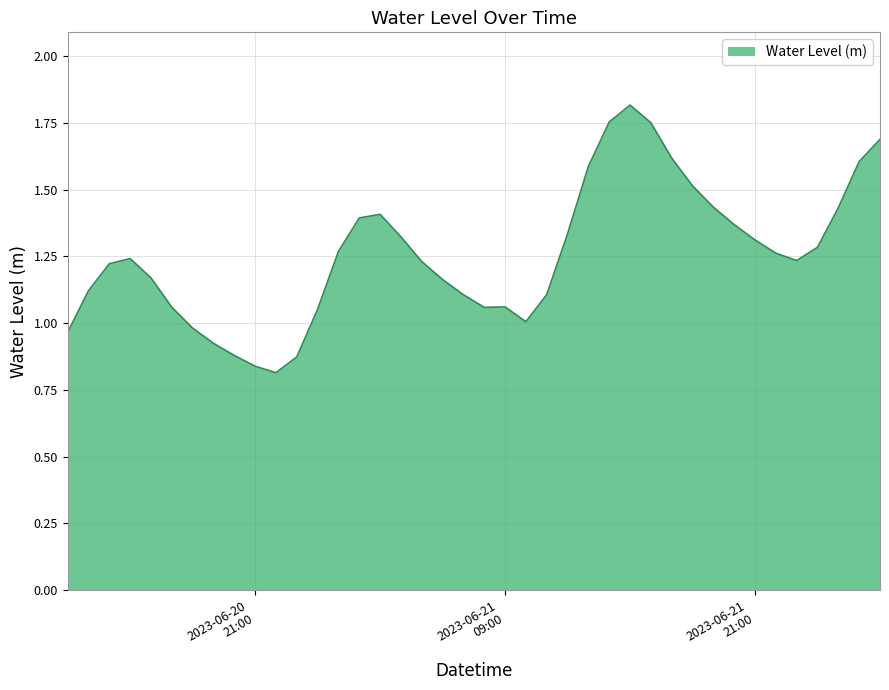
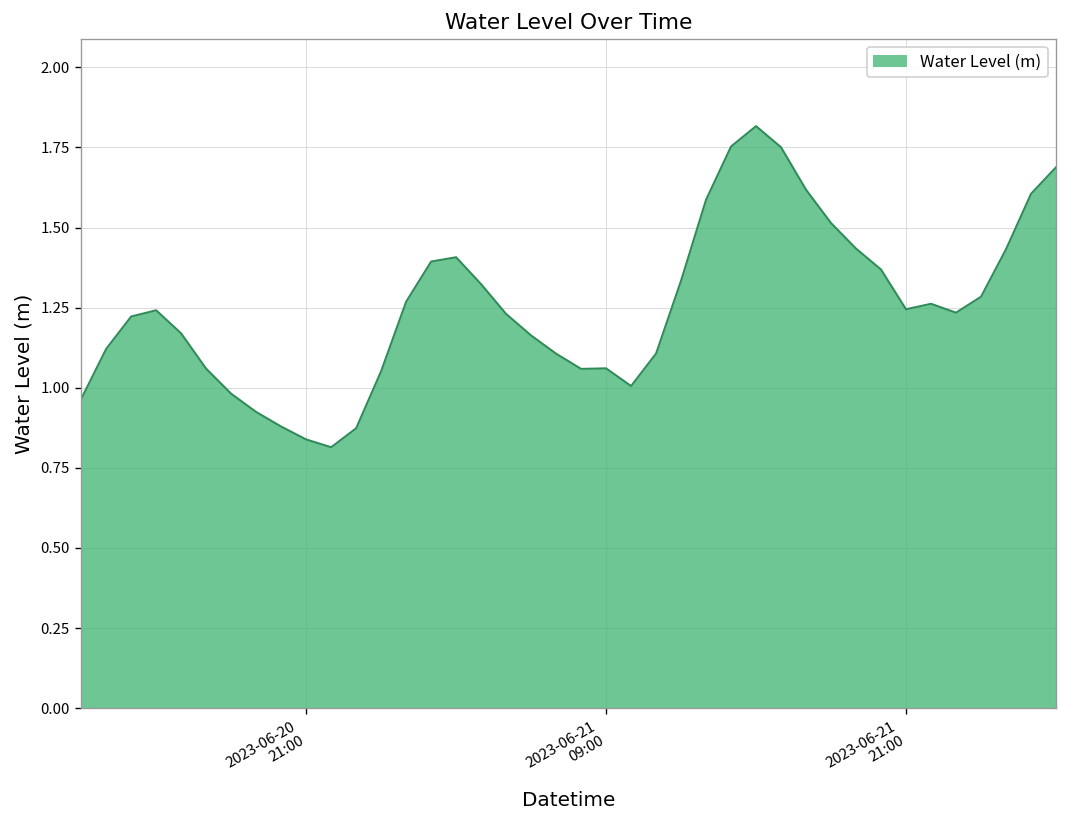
  {
    "2023-06-20 21:00": 0.84,
    "2023-06-21 09:00": 1.06,
-   "2023-06-21 21:00": 1.31
+   "2023-06-21 21:00": 1.25
  }
